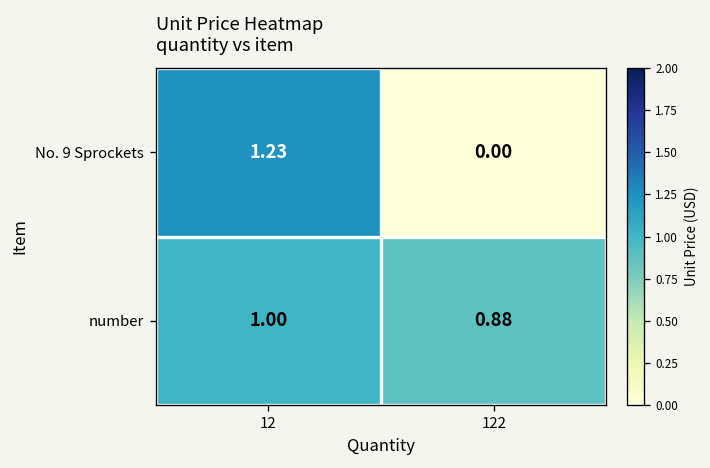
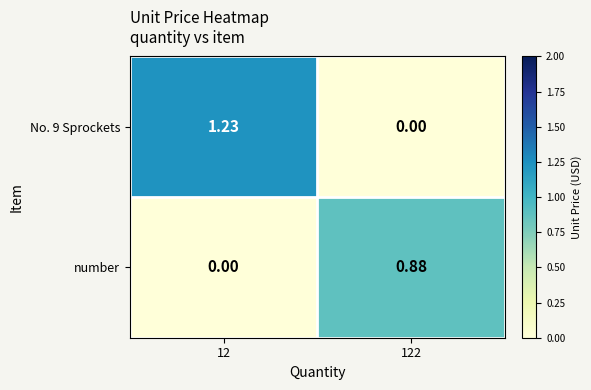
  {
    "No. 9 Sprockets": {
      "12": 1.23,
      "122": 0.00
    },
    "number": {
-     "12": 1.00,
+     "12": 0.00,
      "122": 0.88
    }
  }
